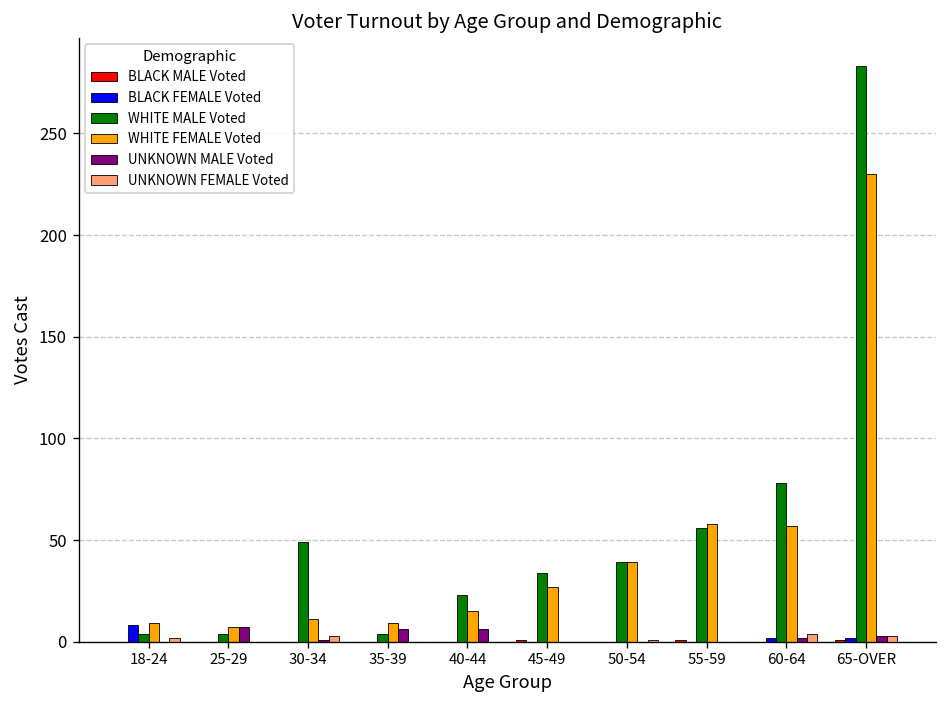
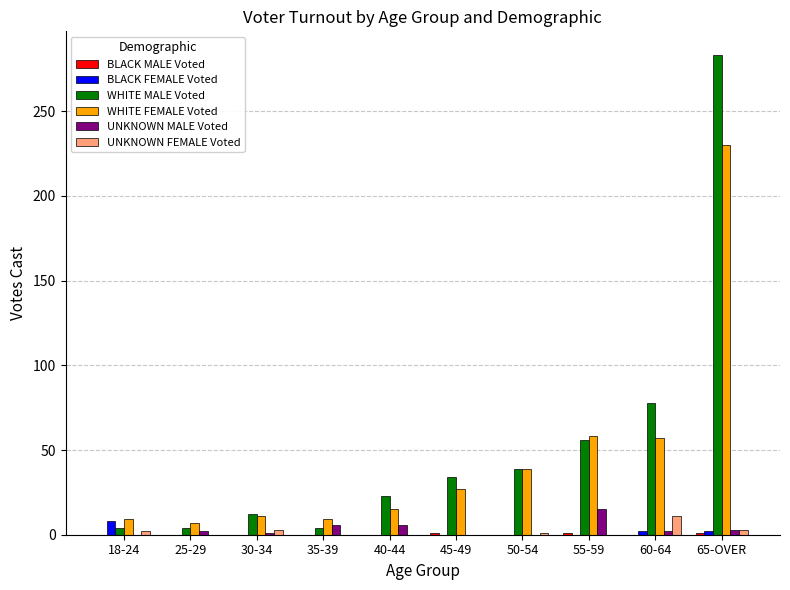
  {
    "BLACK MALE Voted": {
      "18-24": 0,
      "25-29": 0,
      "30-34": 0,
      "35-39": 0,
      "40-44": 0,
      "50-54": 0,
      "60-64": 0
    },
    "BLACK FEMALE Voted": {
      "18-24": 8,
      "25-29": 0,
      "30-34": 0,
      "35-39": 0,
      "40-44": 0,
      "45-49": 0,
      "50-54": 0,
      "55-59": 0,
      "60-64": 2,
      "65-OVER": 2
    },
    "WHITE MALE Voted": {
      "18-24": 4,
      "25-29": 4,
-     "30-34": 49,
+     "30-34": 12,
      "35-39": 4,
      "40-44": 23,
      "45-49": 34,
      "50-54": 39,
      "55-59": 56,
      "60-64": 78,
      "65-OVER": 283
    },
    "WHITE FEMALE Voted": {
      "18-24": 9,
      "25-29": 7,
      "30-34": 11,
      "35-39": 9,
      "40-44": 15,
      "45-49": 27,
      "50-54": 39,
      "55-59": 58,
      "60-64": 57,
      "65-OVER": 230
    },
    "UNKNOWN MALE Voted": {
      "18-24": 0,
-     "25-29": 7,
+     "25-29": 2,
      "35-39": 6,
      "40-44": 6,
      "45-49": 0,
      "50-54": 0,
-     "55-59": 0,
+     "55-59": 15,
      "60-64": 2,
      "65-OVER": 3
    },
    "UNKNOWN FEMALE Voted": {
      "18-24": 2,
      "25-29": 0,
      "30-34": 3,
      "35-39": 0,
      "40-44": 0,
      "45-49": 0,
      "55-59": 0,
-     "60-64": 4,
+     "60-64": 11,
      "65-OVER": 3
    }
  }
